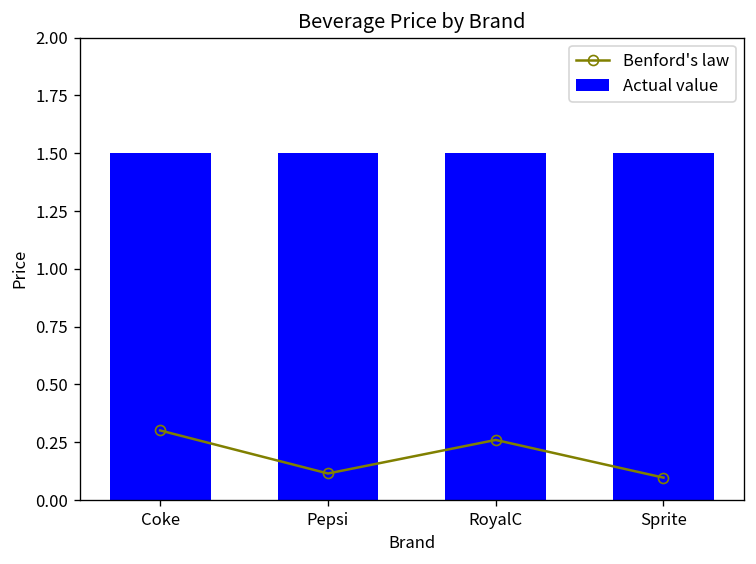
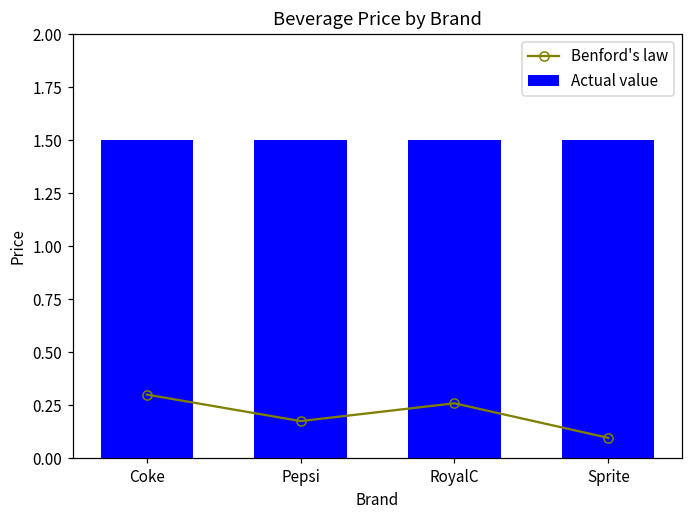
  {
    "Benford's law": {
      "Coke": 0.30,
-     "Pepsi": 0.12,
+     "Pepsi": 0.18,
      "RoyalC": 0.26,
      "Sprite": 0.10
    },
    "Actual value": {
      "Coke": 1.50,
      "Pepsi": 1.50,
      "RoyalC": 1.50,
      "Sprite": 1.50
    }
  }
